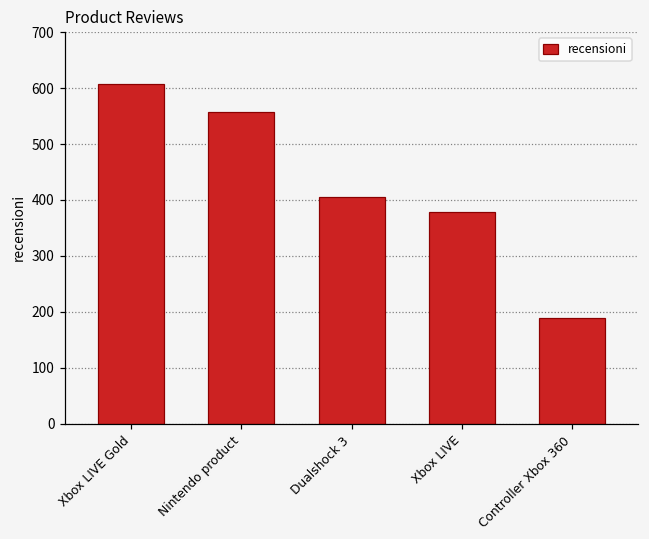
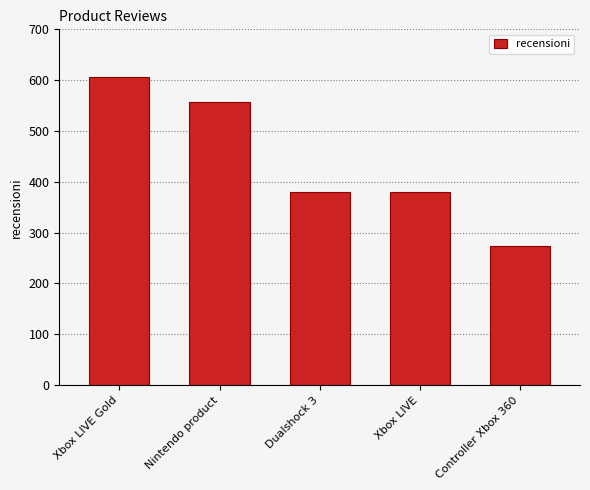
  {
    "Xbox LIVE Gold": 610,
    "Nintendo product": 560,
-   "Dualshock 3": 410,
+   "Dualshock 3": 380,
    "Xbox LIVE": 380,
-   "Controller Xbox 360": 190
+   "Controller Xbox 360": 270
  }
